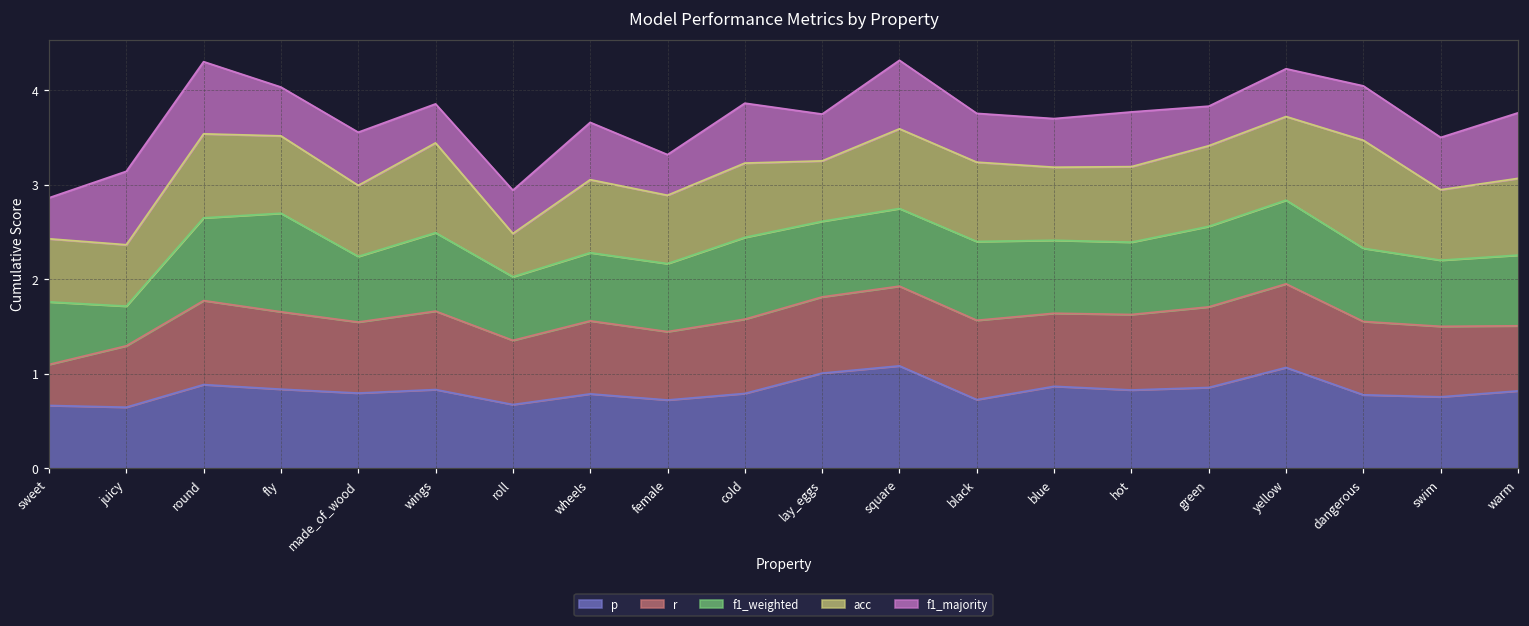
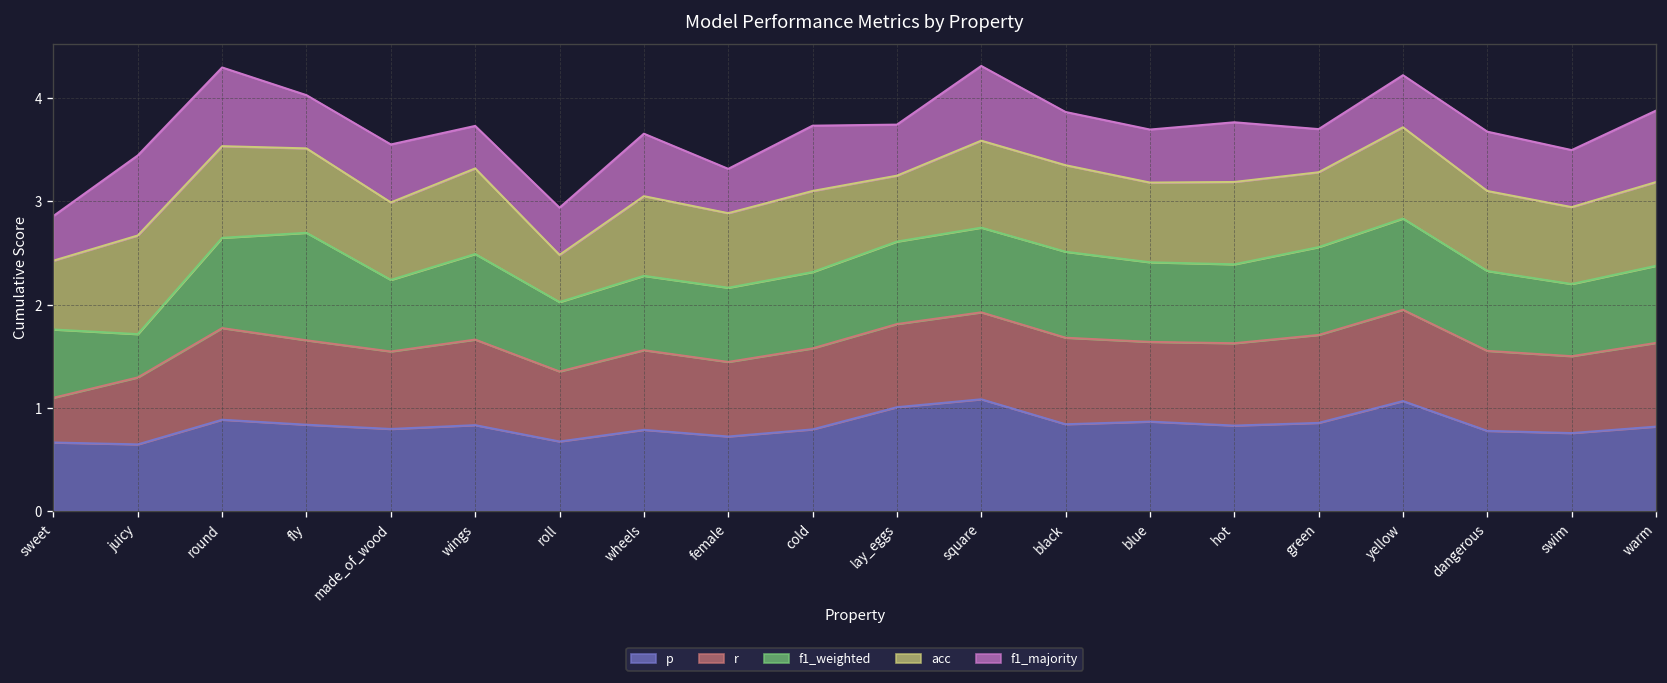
  {
    "p": {
      "sweet": 0.7,
      "juicy": 0.6,
      "round": 0.9,
      "fly": 0.8,
      "made_of_wood": 0.8,
      "wings": 0.8,
      "roll": 0.7,
      "wheels": 0.8,
      "female": 0.7,
      "cold": 0.8,
      "lay_eggs": 1.0,
      "square": 1.1,
-     "black": 0.7,
+     "black": 0.8,
      "blue": 0.9,
      "hot": 0.8,
      "green": 0.9,
      "yellow": 1.1,
      "dangerous": 0.8,
      "swim": 0.8,
      "warm": 0.8
    },
    "r": {
      "sweet": 0.4,
      "juicy": 0.6,
      "round": 0.9,
      "fly": 0.8,
      "made_of_wood": 0.8,
      "wings": 0.8,
      "roll": 0.7,
      "wheels": 0.8,
      "female": 0.7,
      "cold": 0.8,
      "lay_eggs": 0.8,
      "square": 0.8,
      "black": 0.8,
      "blue": 0.8,
      "hot": 0.8,
      "green": 0.9,
      "yellow": 0.9,
      "dangerous": 0.8,
      "swim": 0.7,
-     "warm": 0.7
+     "warm": 0.8
    },
    "f1_weighted": {
      "sweet": 0.7,
      "juicy": 0.4,
      "round": 0.9,
      "fly": 1.0,
      "made_of_wood": 0.7,
      "wings": 0.8,
      "roll": 0.7,
      "wheels": 0.7,
      "female": 0.7,
-     "cold": 0.9,
+     "cold": 0.7,
      "lay_eggs": 0.8,
      "square": 0.8,
      "black": 0.8,
      "blue": 0.8,
      "hot": 0.8,
      "green": 0.9,
      "yellow": 0.9,
      "dangerous": 0.8,
      "swim": 0.7,
      "warm": 0.7
    },
    "acc": {
      "sweet": 0.7,
-     "juicy": 0.6,
+     "juicy": 1.0,
      "round": 0.9,
      "fly": 0.8,
      "made_of_wood": 0.8,
-     "wings": 0.9,
+     "wings": 0.8,
      "roll": 0.5,
      "wheels": 0.8,
      "female": 0.7,
      "cold": 0.8,
      "lay_eggs": 0.6,
      "square": 0.8,
      "black": 0.8,
      "blue": 0.8,
      "hot": 0.8,
-     "green": 0.9,
+     "green": 0.7,
      "yellow": 0.9,
-     "dangerous": 1.1,
+     "dangerous": 0.8,
      "swim": 0.7,
      "warm": 0.8
    },
    "f1_majority": {
      "sweet": 0.4,
      "juicy": 0.8,
      "round": 0.8,
      "fly": 0.5,
      "made_of_wood": 0.6,
      "wings": 0.4,
      "roll": 0.5,
      "wheels": 0.6,
      "female": 0.4,
      "cold": 0.6,
      "lay_eggs": 0.5,
      "square": 0.7,
      "black": 0.5,
      "blue": 0.5,
      "hot": 0.6,
      "green": 0.4,
      "yellow": 0.5,
      "dangerous": 0.6,
      "swim": 0.6,
      "warm": 0.7
    }
  }
